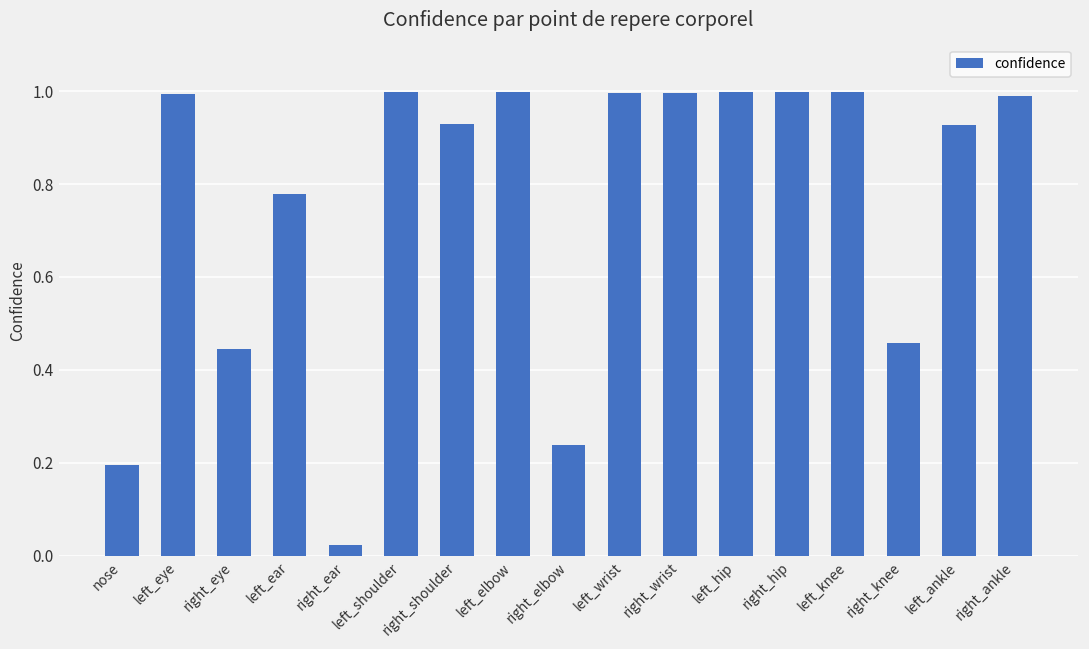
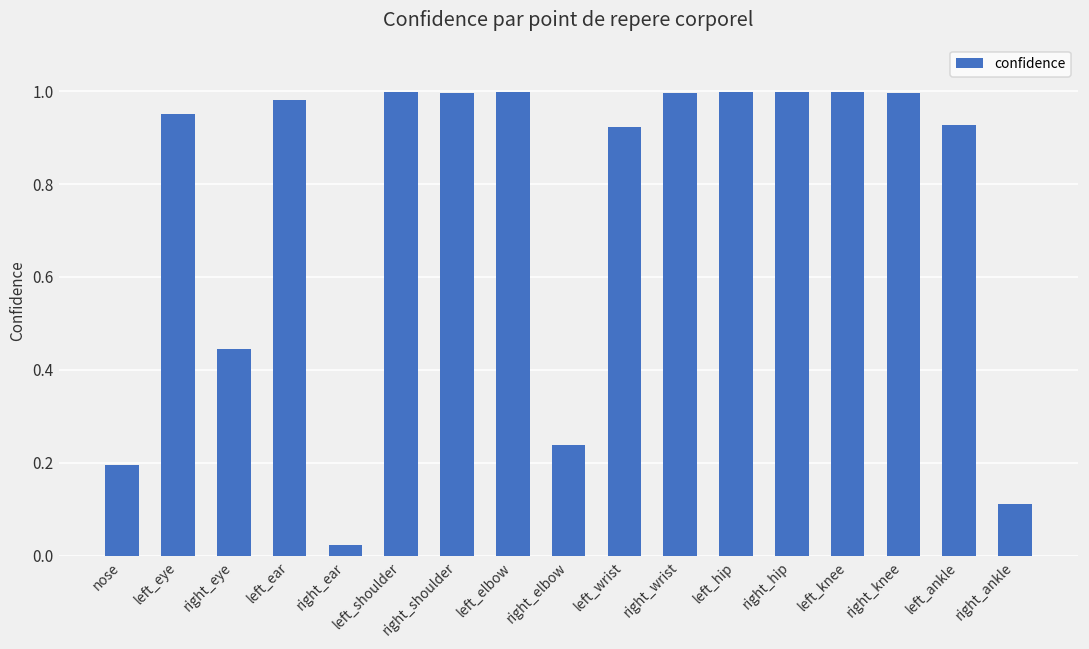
  {
    "nose": 0.19,
-   "left_eye": 0.99,
+   "left_eye": 0.95,
    "right_eye": 0.44,
-   "left_ear": 0.78,
+   "left_ear": 0.98,
    "right_ear": 0.02,
    "left_shoulder": 1.00,
-   "right_shoulder": 0.93,
+   "right_shoulder": 1.00,
    "left_elbow": 1.00,
    "right_elbow": 0.24,
-   "left_wrist": 1.00,
+   "left_wrist": 0.92,
    "right_wrist": 1.00,
    "left_hip": 1.00,
    "right_hip": 1.00,
    "left_knee": 1.00,
-   "right_knee": 0.46,
+   "right_knee": 1.00,
    "left_ankle": 0.93,
-   "right_ankle": 0.99
+   "right_ankle": 0.11
  }
